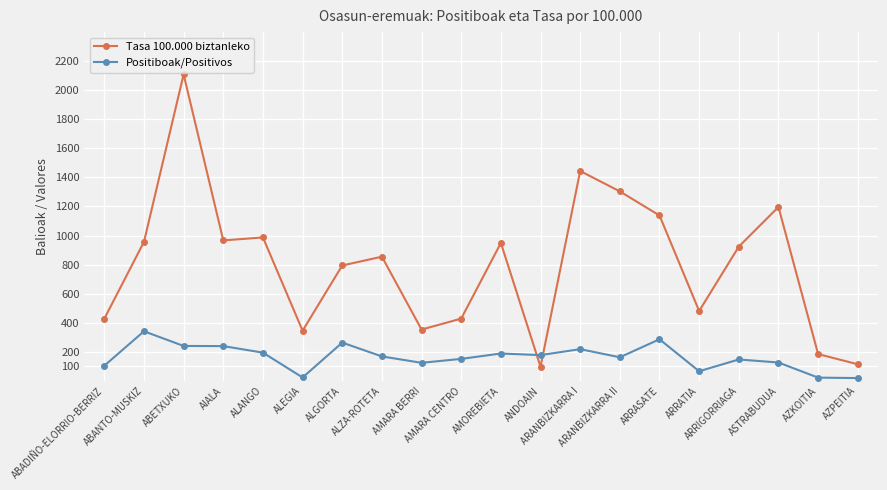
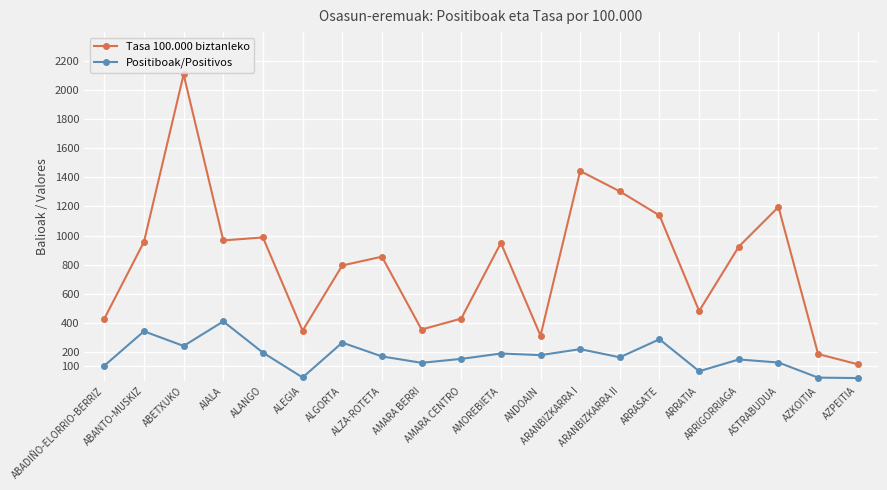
  {
    "Tasa 100.000 biztanleko": {
      "ABADIÑO-ELORRIO-BERRIZ": 430,
      "ABANTO-MUSKIZ": 960,
      "ABETXUKO": 2110,
      "AIALA": 970,
      "ALANGO": 990,
      "ALEGIA": 350,
      "ALGORTA": 790,
      "ALZA-ROTETA": 850,
      "AMARA BERRI": 350,
      "AMARA CENTRO": 430,
      "AMOREBIETA": 950,
-     "ANDOAIN": 100,
+     "ANDOAIN": 310,
      "ARANBIZKARRA I": 1440,
      "ARANBIZKARRA II": 1300,
      "ARRASATE": 1140,
      "ARRATIA": 480,
      "ARRIGORRIAGA": 920,
      "ASTRABUDUA": 1200,
      "AZKOITIA": 180,
      "AZPEITIA": 110
    },
    "Positiboak/Positivos": {
      "ABADIÑO-ELORRIO-BERRIZ": 100,
      "ABANTO-MUSKIZ": 340,
      "ABETXUKO": 240,
-     "AIALA": 240,
+     "AIALA": 410,
      "ALANGO": 190,
      "ALEGIA": 20,
      "ALGORTA": 260,
      "ALZA-ROTETA": 170,
      "AMARA BERRI": 120,
      "AMARA CENTRO": 150,
      "AMOREBIETA": 190,
      "ANDOAIN": 180,
      "ARANBIZKARRA I": 220,
      "ARANBIZKARRA II": 160,
      "ARRASATE": 290,
      "ARRATIA": 70,
      "ARRIGORRIAGA": 150,
      "ASTRABUDUA": 130,
      "AZKOITIA": 20,
      "AZPEITIA": 20
    }
  }
